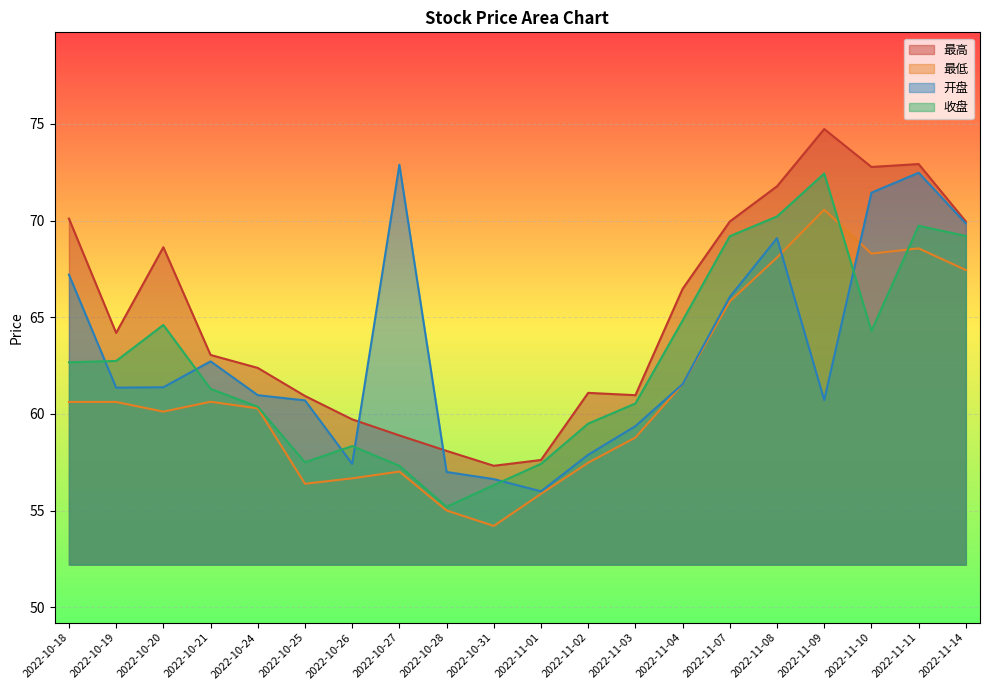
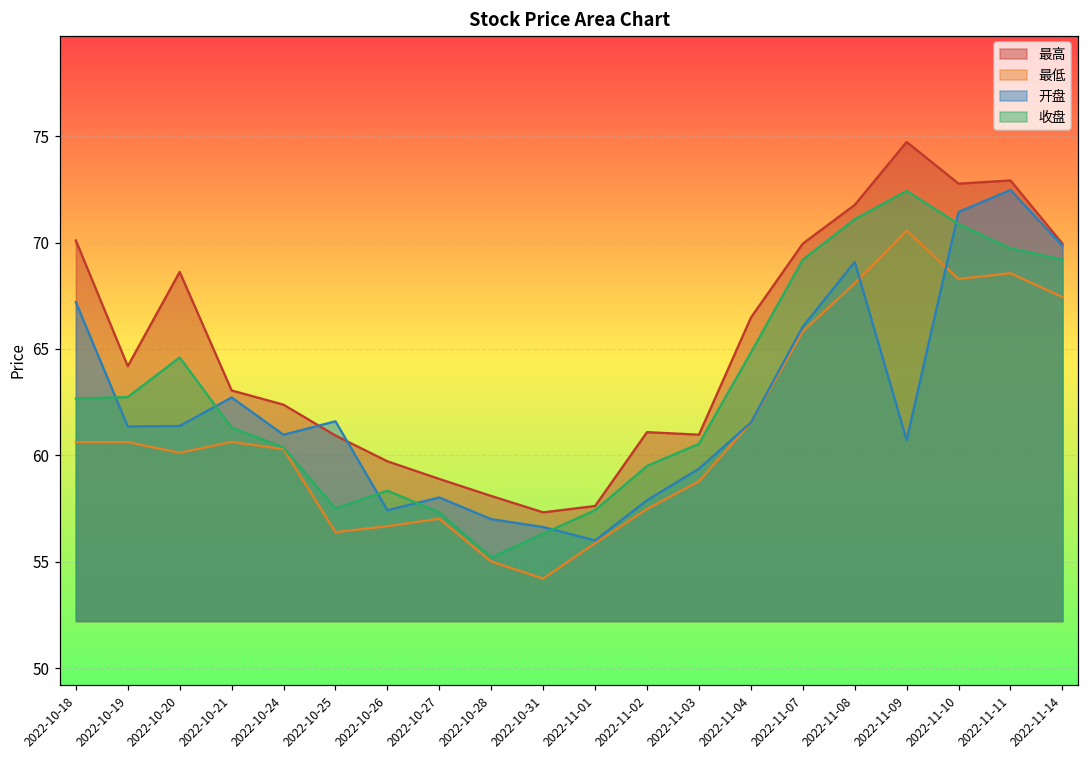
  {
    "开盘": {
      "2022-10-18": 67.2,
      "2022-10-19": 61.4,
      "2022-10-20": 61.4,
      "2022-10-21": 62.7,
      "2022-10-24": 61.0,
-     "2022-10-25": 60.7,
+     "2022-10-25": 61.6,
      "2022-10-26": 57.4,
-     "2022-10-27": 72.9,
+     "2022-10-27": 58.0,
      "2022-10-28": 57.0,
      "2022-10-31": 56.6,
      "2022-11-02": 57.9,
      "2022-11-03": 59.4,
      "2022-11-07": 66.1,
      "2022-11-08": 69.1,
      "2022-11-09": 60.7,
      "2022-11-10": 71.4,
      "2022-11-11": 72.5
    },
    "收盘": {
      "2022-10-18": 62.7,
      "2022-10-19": 62.7,
      "2022-10-20": 64.6,
      "2022-10-21": 61.3,
      "2022-10-25": 57.5,
      "2022-10-26": 58.3,
      "2022-10-27": 57.3,
      "2022-10-28": 55.2,
      "2022-10-31": 56.3,
      "2022-11-01": 57.4,
      "2022-11-02": 59.5,
      "2022-11-03": 60.5,
      "2022-11-04": 64.8,
      "2022-11-07": 69.2,
-     "2022-11-08": 70.2,
+     "2022-11-08": 71.1,
      "2022-11-09": 72.4,
-     "2022-11-10": 64.3,
+     "2022-11-10": 70.9,
      "2022-11-11": 69.7,
      "2022-11-14": 69.2
    }
  }
